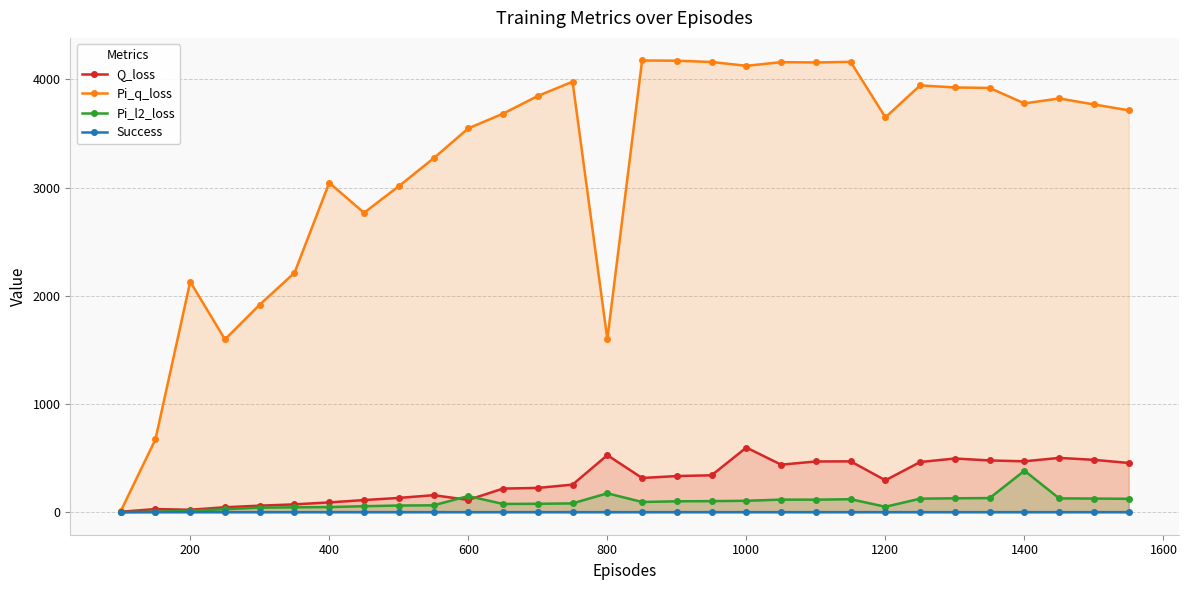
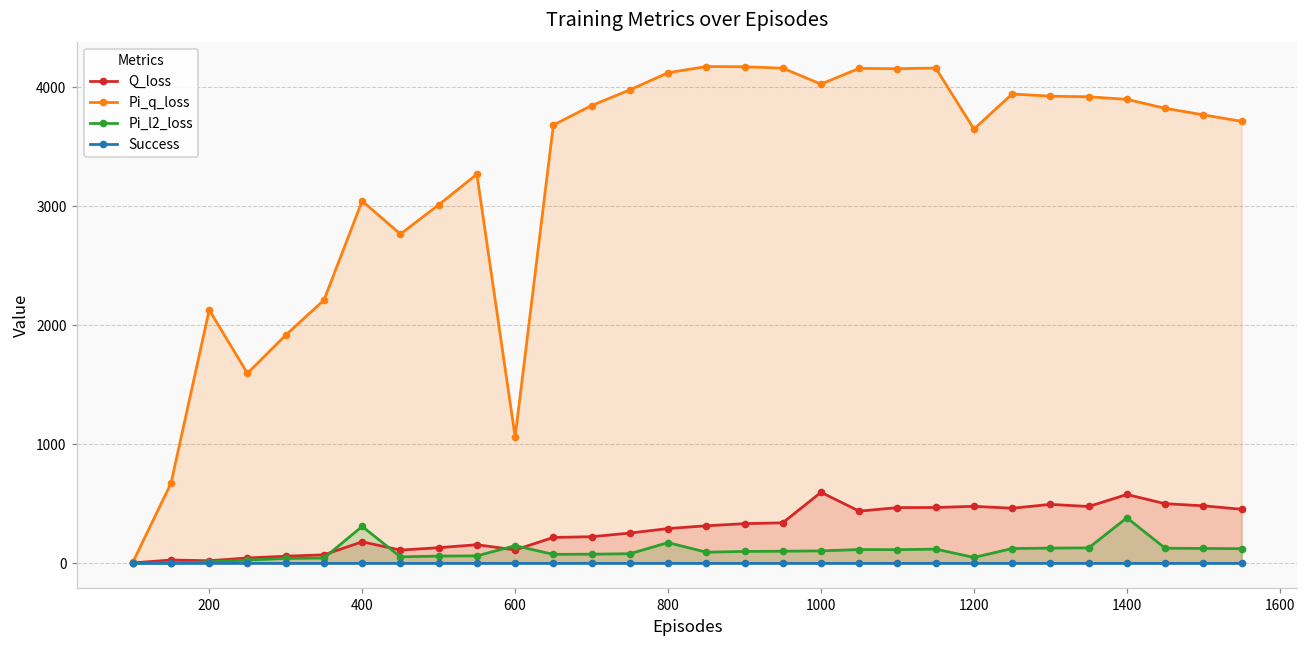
  {
    "Q_loss": {
-     "400": 90,
+     "400": 180,
      "600": 110,
-     "800": 530,
+     "800": 290,
      "1000": 600,
-     "1200": 290,
-     "1400": 470
+     "1200": 480,
+     "1400": 580
    },
    "Pi_q_loss": {
      "200": 2130,
      "400": 3040,
-     "600": 3550,
-     "800": 1600,
-     "1000": 4130,
+     "600": 1060,
+     "800": 4120,
+     "1000": 4030,
      "1200": 3650,
-     "1400": 3780
+     "1400": 3900
    },
    "Pi_l2_loss": {
-     "400": 50,
+     "400": 310,
      "600": 150,
      "800": 170,
      "1000": 100,
      "1200": 50,
      "1400": 380
    },
    "Success": {
      "400": 0,
      "600": 0,
      "800": 0,
      "1000": 0,
      "1200": 0,
      "1400": 0
    }
  }
